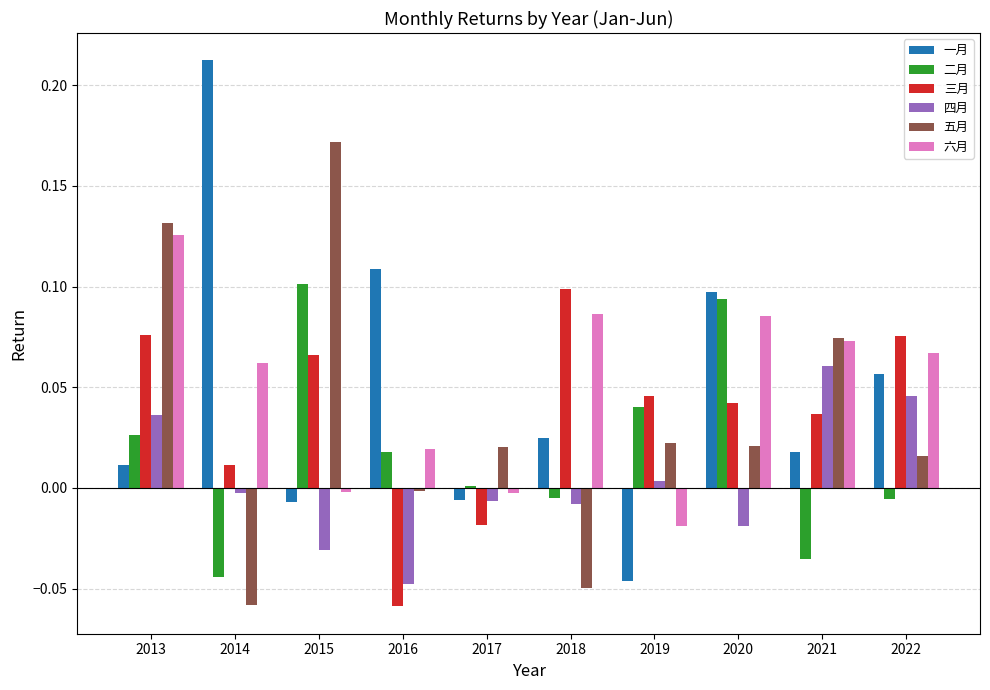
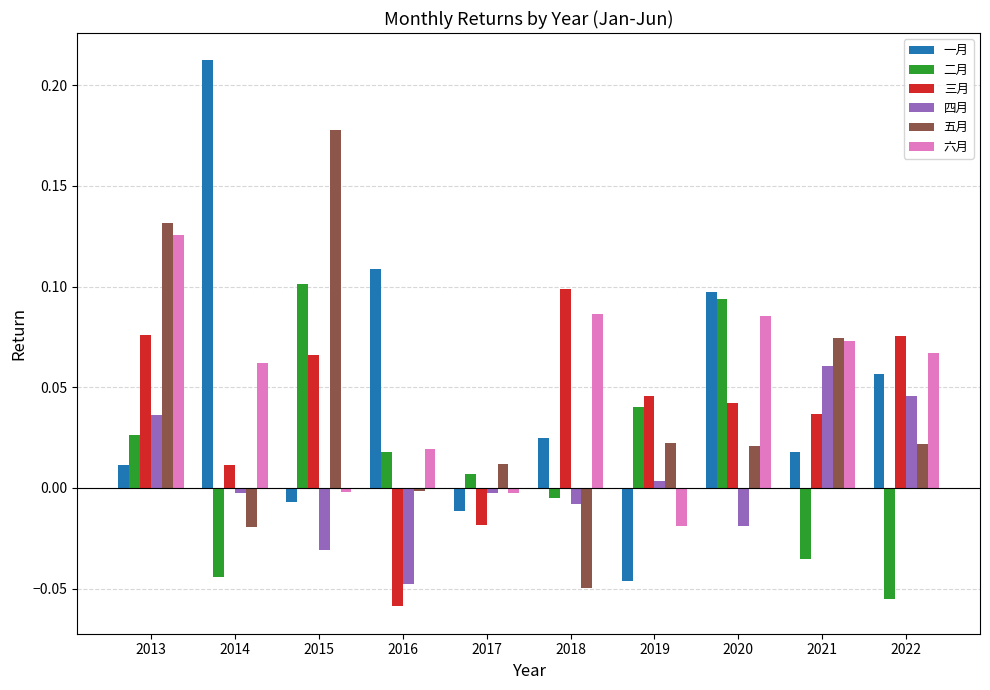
  {
    "一月": {
      "2013": 0.012,
      "2014": 0.212,
      "2015": -0.007,
      "2016": 0.109,
-     "2017": -0.006,
+     "2017": -0.012,
      "2018": 0.025,
      "2019": -0.046,
      "2020": 0.097,
      "2021": 0.018,
      "2022": 0.056
    },
    "二月": {
      "2013": 0.026,
      "2014": -0.044,
      "2015": 0.101,
      "2016": 0.018,
-     "2017": 0.001,
+     "2017": 0.007,
      "2018": -0.005,
      "2019": 0.040,
      "2020": 0.094,
      "2021": -0.035,
-     "2022": -0.005
+     "2022": -0.055
    },
    "三月": {
      "2013": 0.076,
      "2014": 0.011,
      "2015": 0.066,
      "2016": -0.059,
      "2017": -0.018,
      "2018": 0.099,
      "2019": 0.046,
      "2020": 0.042,
      "2021": 0.037,
      "2022": 0.076
    },
    "四月": {
      "2013": 0.036,
      "2014": -0.003,
      "2015": -0.031,
      "2016": -0.048,
-     "2017": -0.007,
+     "2017": -0.002,
      "2018": -0.008,
      "2019": 0.003,
      "2020": -0.019,
      "2021": 0.061,
      "2022": 0.046
    },
    "五月": {
      "2013": 0.132,
-     "2014": -0.058,
-     "2015": 0.172,
+     "2014": -0.019,
+     "2015": 0.178,
      "2016": -0.001,
-     "2017": 0.020,
+     "2017": 0.012,
      "2018": -0.050,
      "2019": 0.022,
      "2020": 0.021,
      "2021": 0.075,
-     "2022": 0.016
+     "2022": 0.022
    },
    "六月": {
      "2013": 0.126,
      "2014": 0.062,
      "2015": -0.002,
      "2016": 0.019,
      "2017": -0.003,
      "2018": 0.086,
      "2019": -0.019,
      "2020": 0.085,
      "2021": 0.073,
      "2022": 0.067
    }
  }
